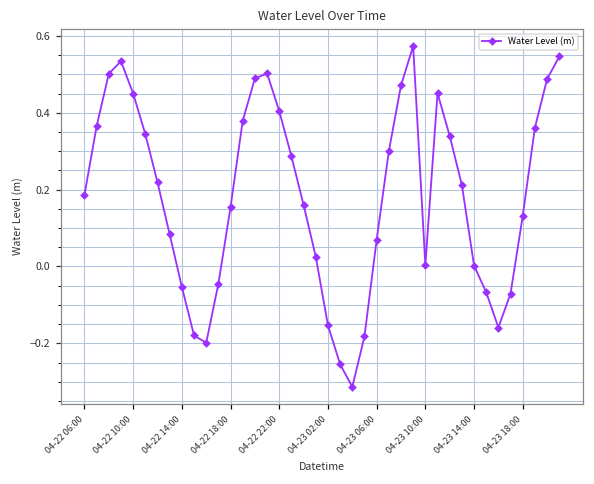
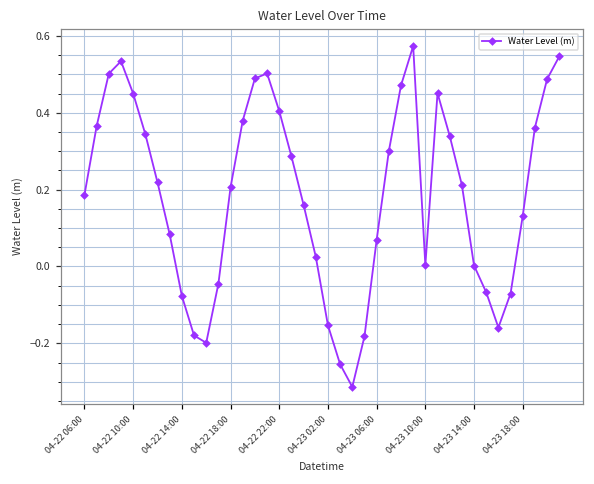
  {
    "04-22 06:00": 0.19,
    "04-22 10:00": 0.45,
-   "04-22 14:00": -0.05,
-   "04-22 18:00": 0.15,
+   "04-22 14:00": -0.08,
+   "04-22 18:00": 0.21,
    "04-22 22:00": 0.40,
    "04-23 02:00": -0.15,
    "04-23 06:00": 0.07,
    "04-23 10:00": 0.00,
    "04-23 14:00": 0.00,
    "04-23 18:00": 0.13
  }
